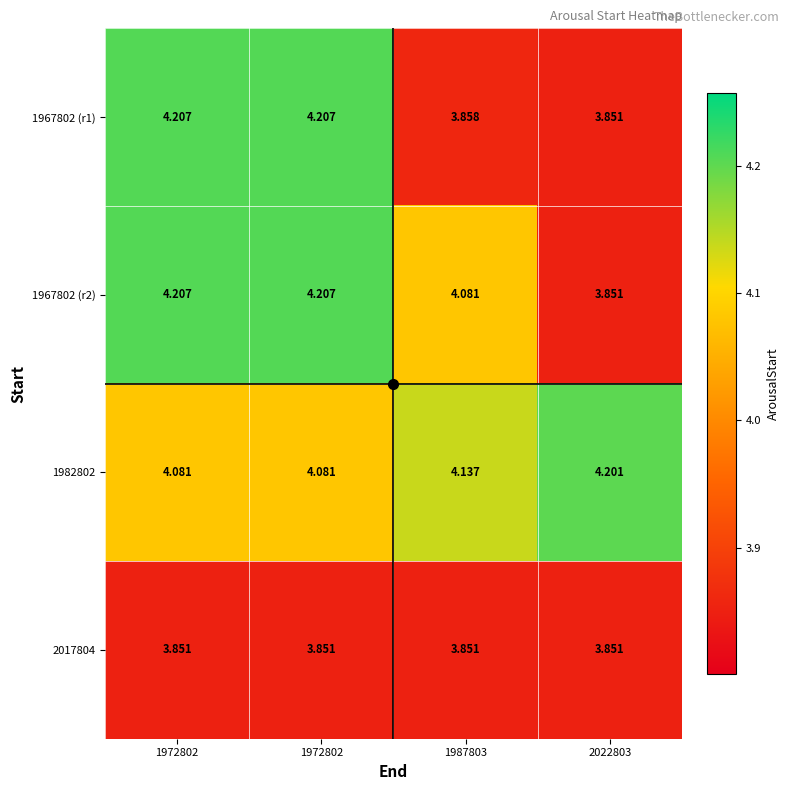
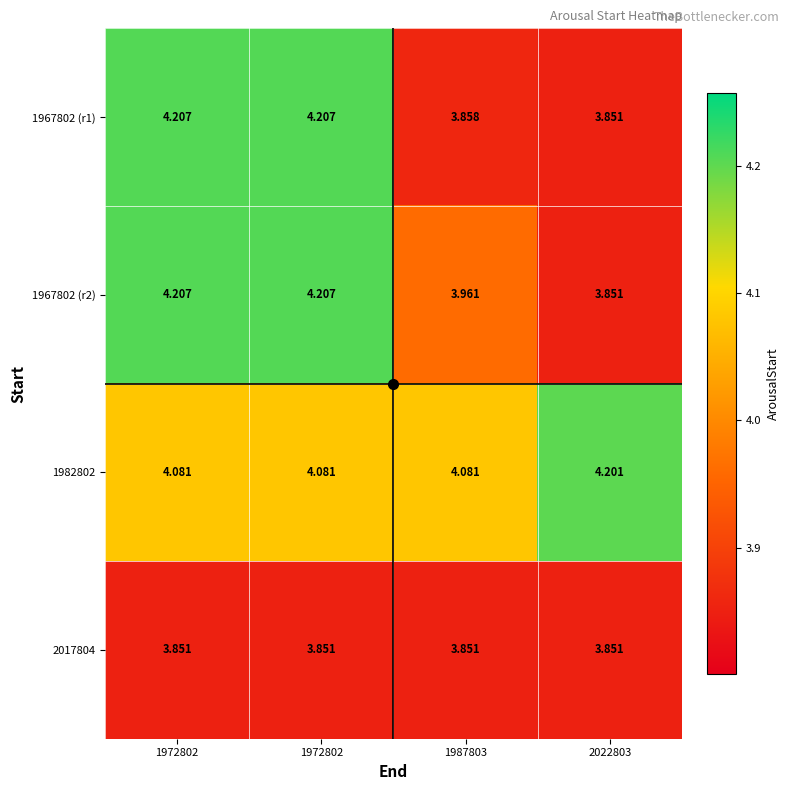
  {
    "1967802 (r1)": {
      "1987803": 3.858,
      "2022803": 3.851
    },
    "1967802 (r2)": {
-     "1987803": 4.081,
+     "1987803": 3.961,
      "2022803": 3.851
    },
    "1982802": {
-     "1987803": 4.137,
+     "1987803": 4.081,
      "2022803": 4.201
    },
    "2017804": {
      "1987803": 3.851,
      "2022803": 3.851
    }
  }
